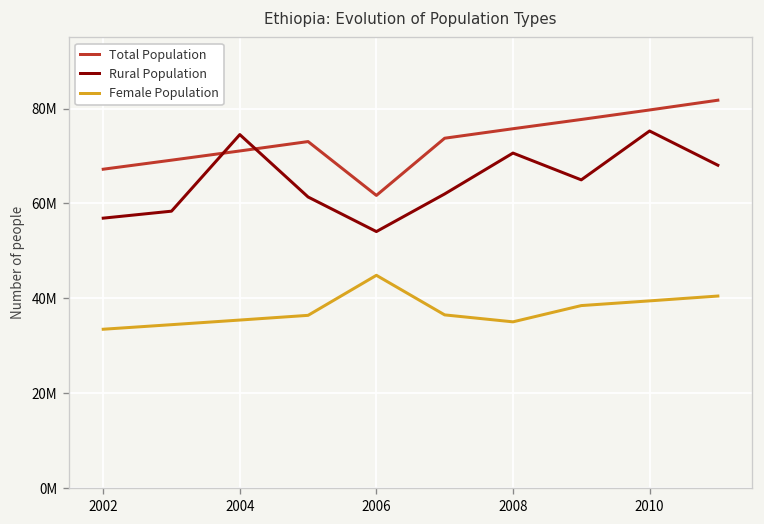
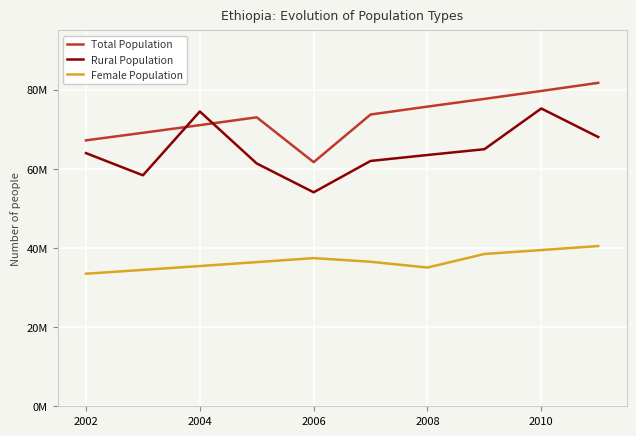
  {
    "Total Population": {
      "2002": 67000000,
      "2004": 71000000,
      "2006": 62000000,
      "2008": 76000000,
      "2010": 80000000
    },
    "Rural Population": {
-     "2002": 57000000,
+     "2002": 64000000,
      "2004": 75000000,
      "2006": 54000000,
-     "2008": 71000000,
+     "2008": 64000000,
      "2010": 75000000
    },
    "Female Population": {
      "2002": 34000000,
      "2004": 35000000,
-     "2006": 45000000,
+     "2006": 37000000,
      "2008": 35000000,
      "2010": 39000000
    }
  }
